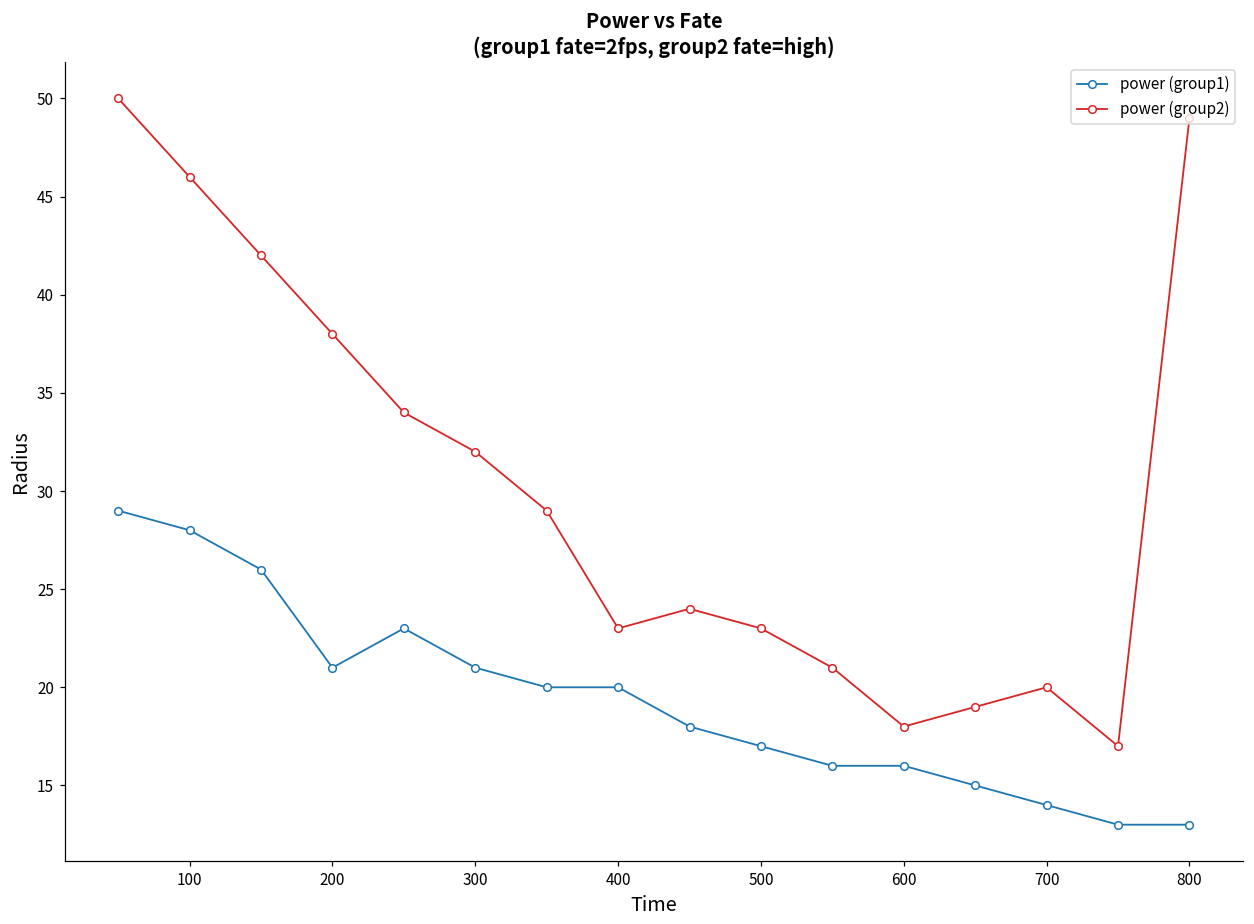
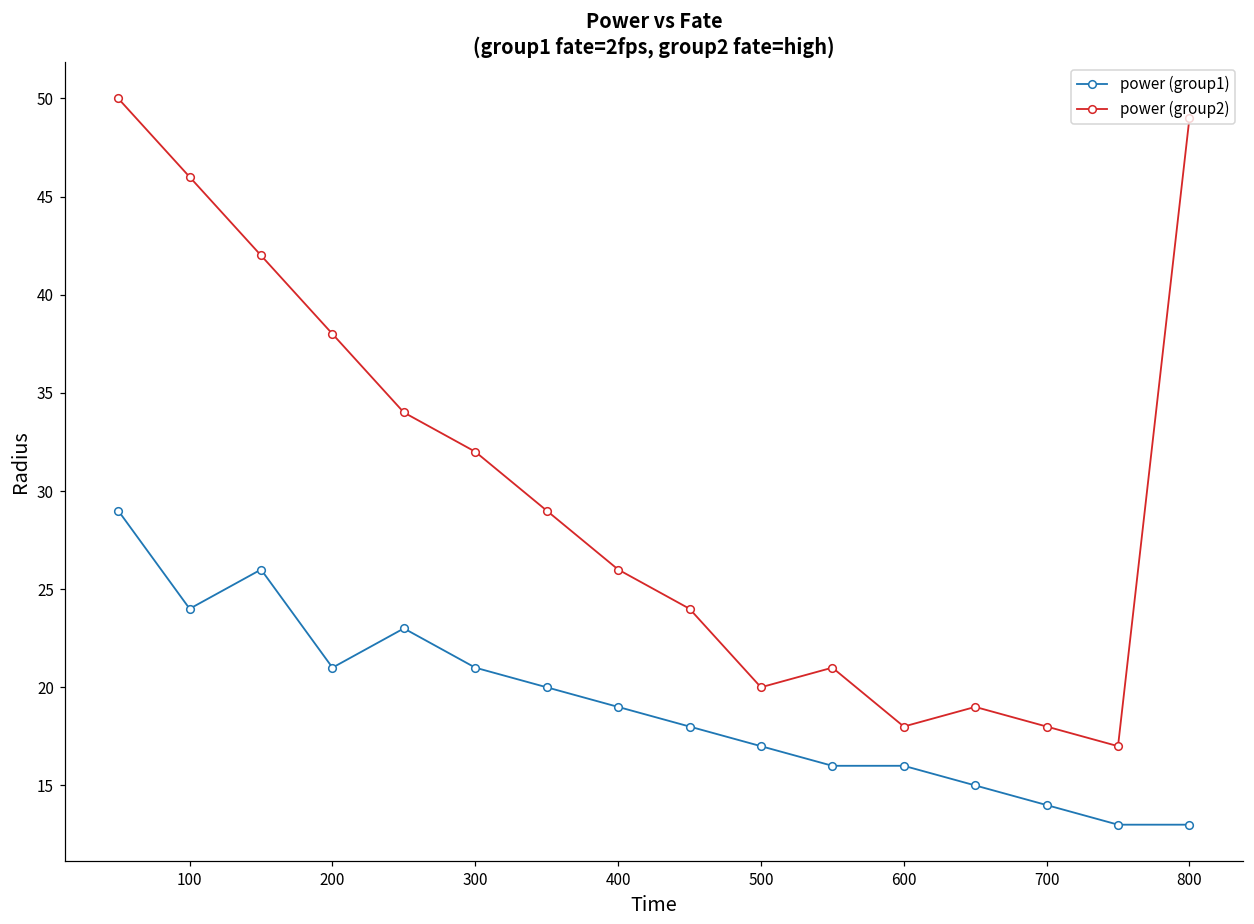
  {
    "power (group1)": {
-     "100": 28,
+     "100": 24,
      "200": 21,
      "300": 21,
-     "400": 20,
+     "400": 19,
      "500": 17,
      "600": 16,
      "700": 14,
      "800": 13
    },
    "power (group2)": {
      "100": 46,
      "200": 38,
      "300": 32,
-     "400": 23,
-     "500": 23,
+     "400": 26,
+     "500": 20,
      "600": 18,
-     "700": 20
+     "700": 18
    }
  }
